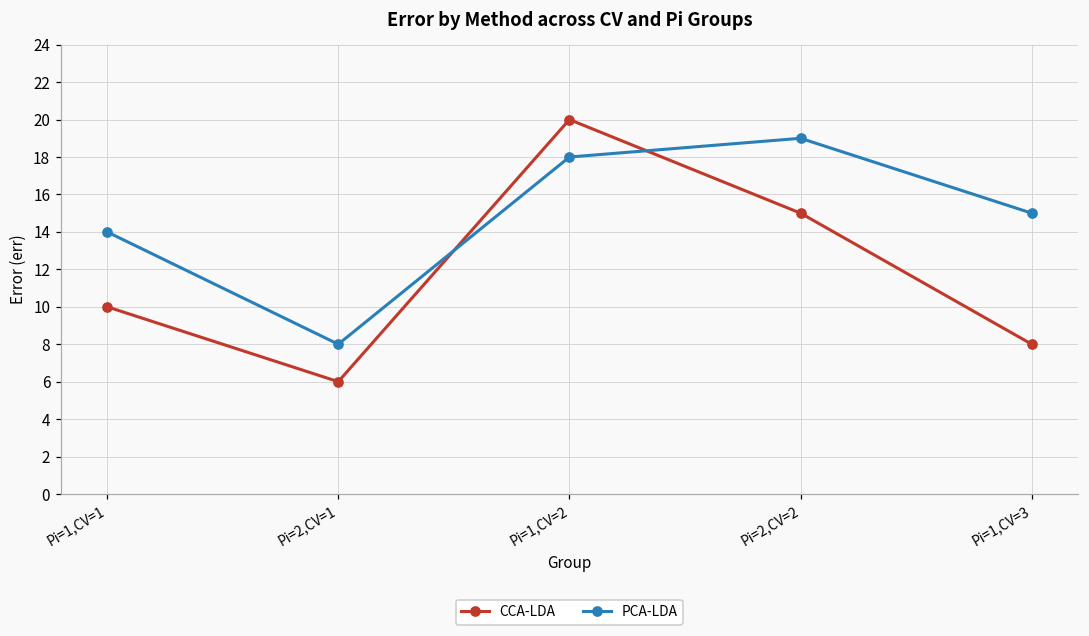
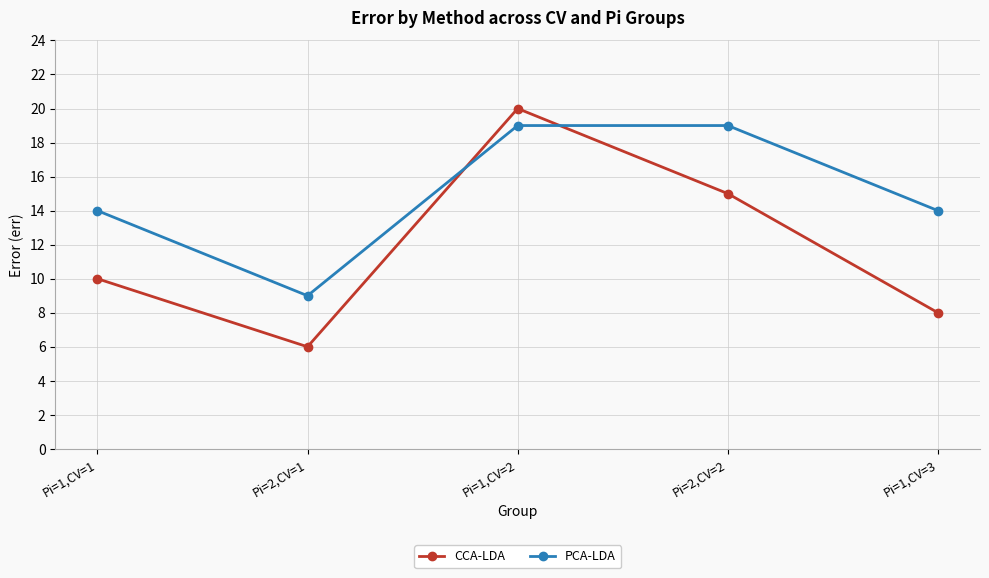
  {
    "CCA-LDA": {
      "Pi=1,CV=1": 10,
      "Pi=2,CV=1": 6,
      "Pi=1,CV=2": 20,
      "Pi=2,CV=2": 15,
      "Pi=1,CV=3": 8
    },
    "PCA-LDA": {
      "Pi=1,CV=1": 14,
-     "Pi=2,CV=1": 8,
-     "Pi=1,CV=2": 18,
+     "Pi=2,CV=1": 9,
+     "Pi=1,CV=2": 19,
      "Pi=2,CV=2": 19,
-     "Pi=1,CV=3": 15
+     "Pi=1,CV=3": 14
    }
  }
